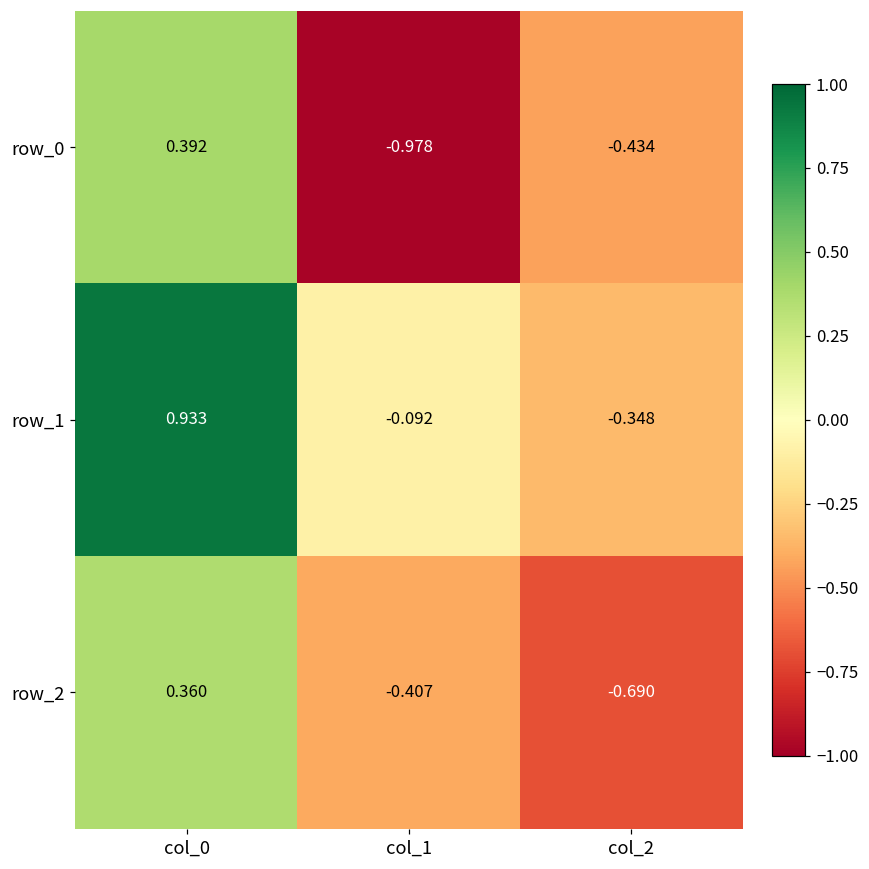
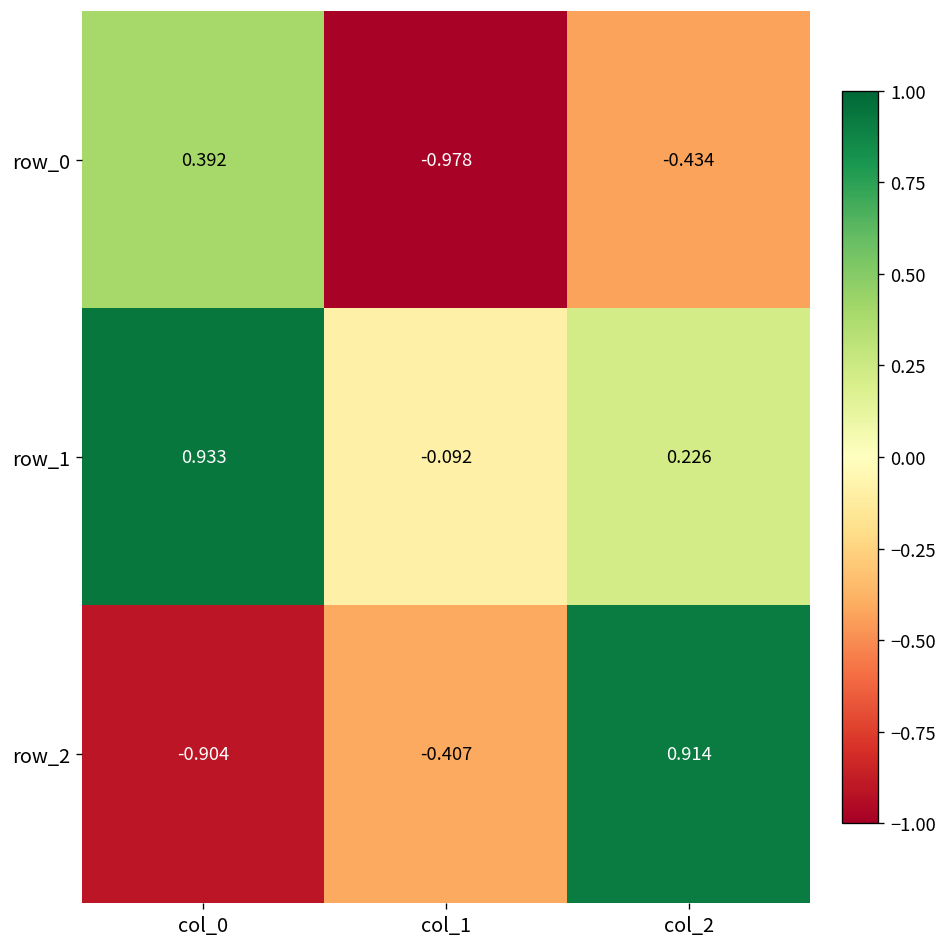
  {
    "row_0": {
      "col_0": 0.392,
      "col_1": -0.978,
      "col_2": -0.434
    },
    "row_1": {
      "col_0": 0.933,
      "col_1": -0.092,
-     "col_2": -0.348
+     "col_2": 0.226
    },
    "row_2": {
-     "col_0": 0.360,
+     "col_0": -0.904,
      "col_1": -0.407,
-     "col_2": -0.690
+     "col_2": 0.914
    }
  }
